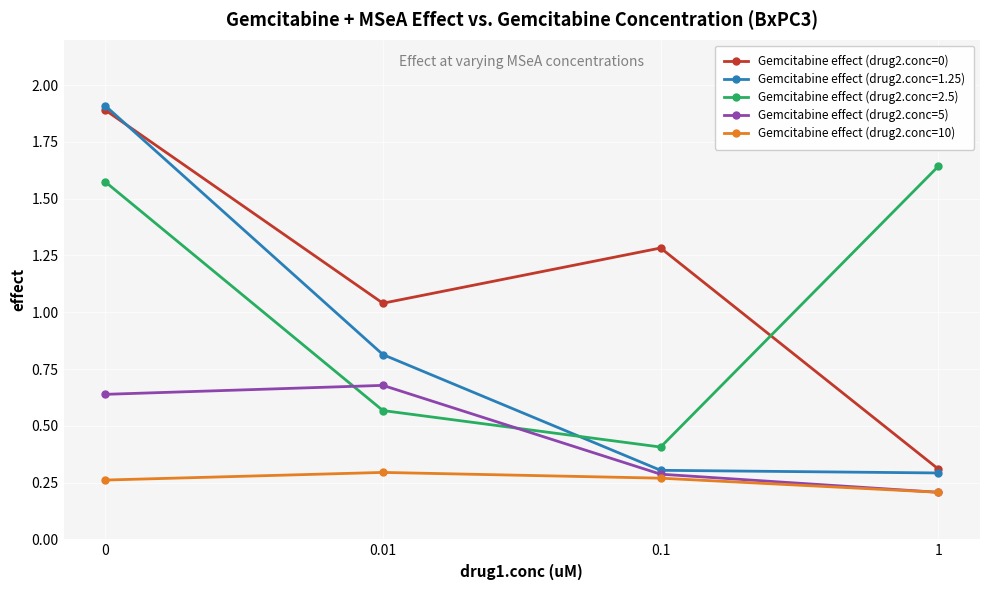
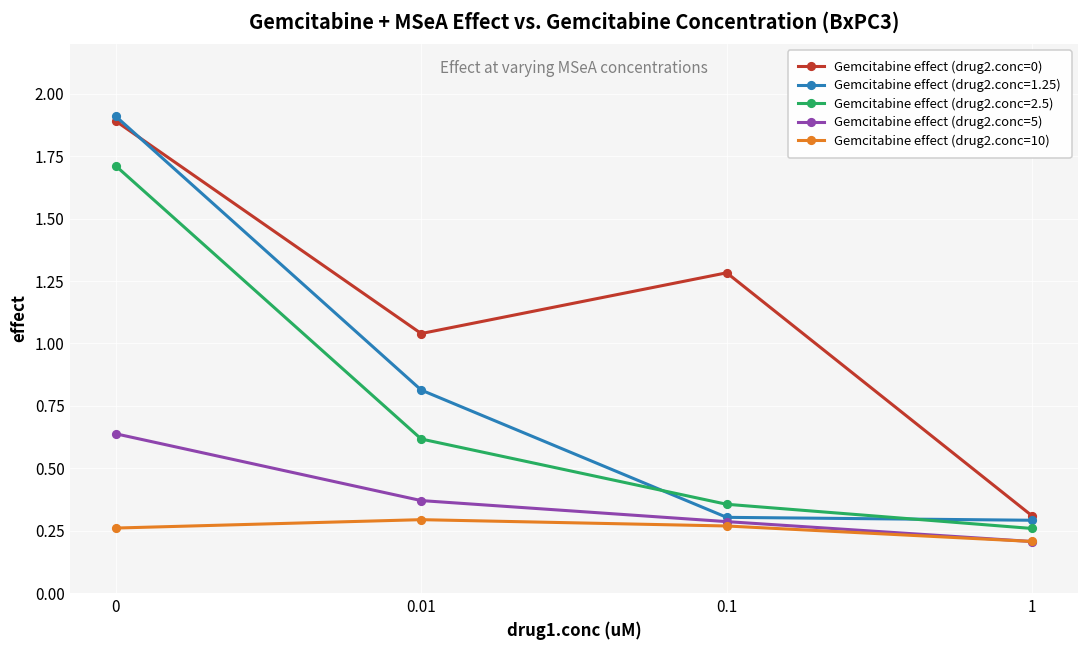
  {
    "Gemcitabine effect (drug2.conc=0)": {
      "0": 1.89,
      "0.01": 1.04,
      "0.1": 1.28,
      "1": 0.31
    },
    "Gemcitabine effect (drug2.conc=1.25)": {
      "0": 1.91,
      "0.01": 0.81,
      "0.1": 0.30,
      "1": 0.29
    },
    "Gemcitabine effect (drug2.conc=2.5)": {
-     "0": 1.57,
-     "0.01": 0.57,
-     "0.1": 0.41,
-     "1": 1.64
+     "0": 1.71,
+     "0.01": 0.62,
+     "0.1": 0.36,
+     "1": 0.26
    },
    "Gemcitabine effect (drug2.conc=5)": {
      "0": 0.64,
-     "0.01": 0.68,
+     "0.01": 0.37,
      "0.1": 0.29
    },
    "Gemcitabine effect (drug2.conc=10)": {
      "0": 0.26,
      "0.01": 0.29,
      "0.1": 0.27
    }
  }
